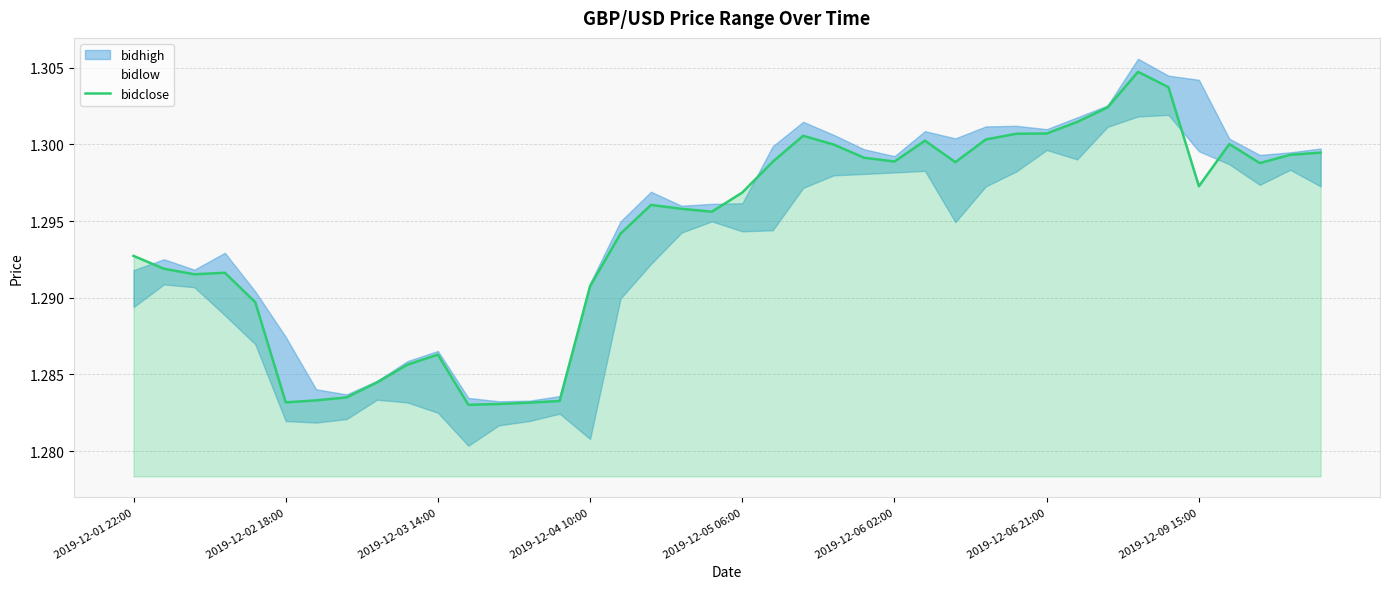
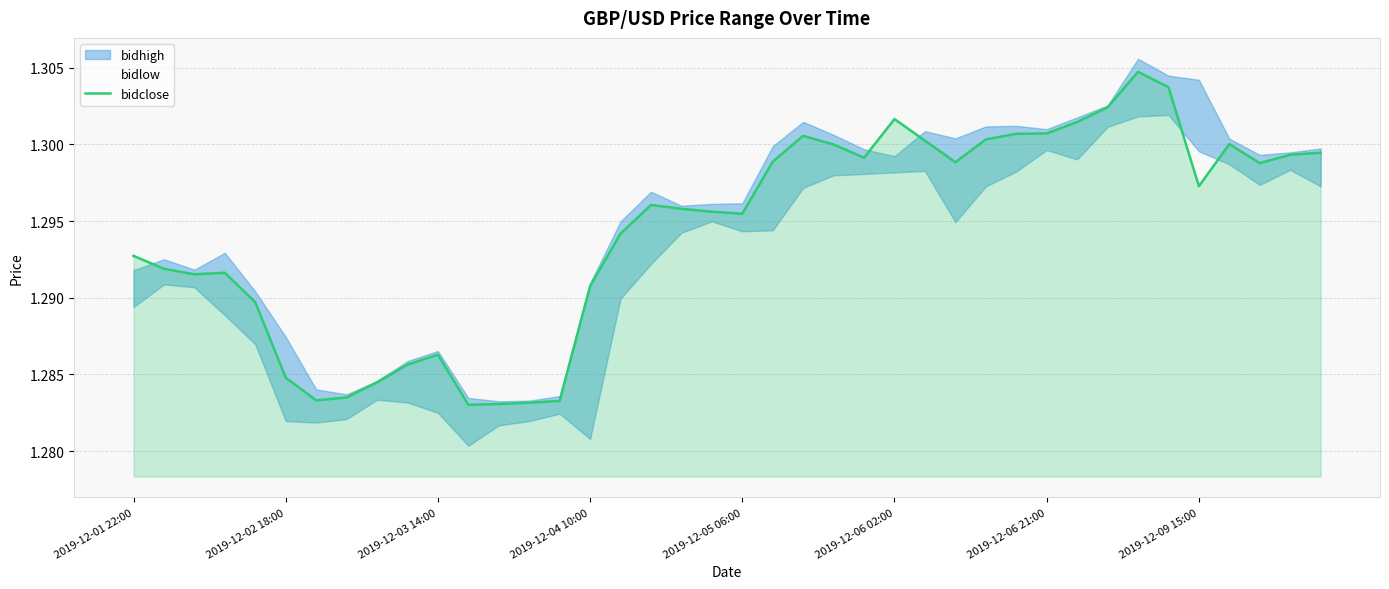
  {
    "bidclose": {
      "2019-12-01 22:00": 1.2927,
-     "2019-12-02 18:00": 1.2832,
+     "2019-12-02 18:00": 1.2848,
      "2019-12-03 14:00": 1.2863,
      "2019-12-04 10:00": 1.2908,
-     "2019-12-05 06:00": 1.2969,
-     "2019-12-06 02:00": 1.2989,
+     "2019-12-05 06:00": 1.2955,
+     "2019-12-06 02:00": 1.3017,
      "2019-12-06 21:00": 1.3007,
      "2019-12-09 15:00": 1.2973
    }
  }
